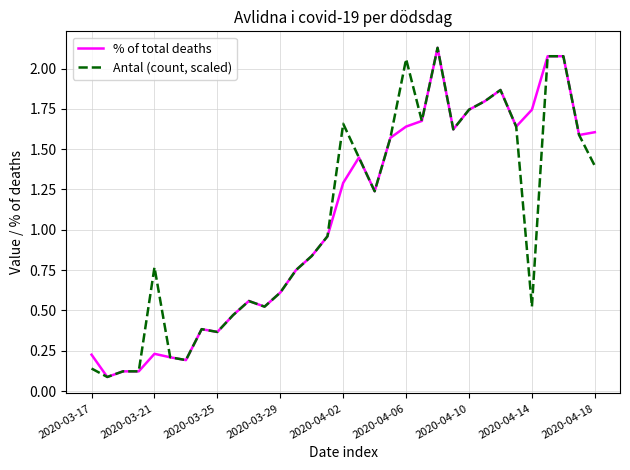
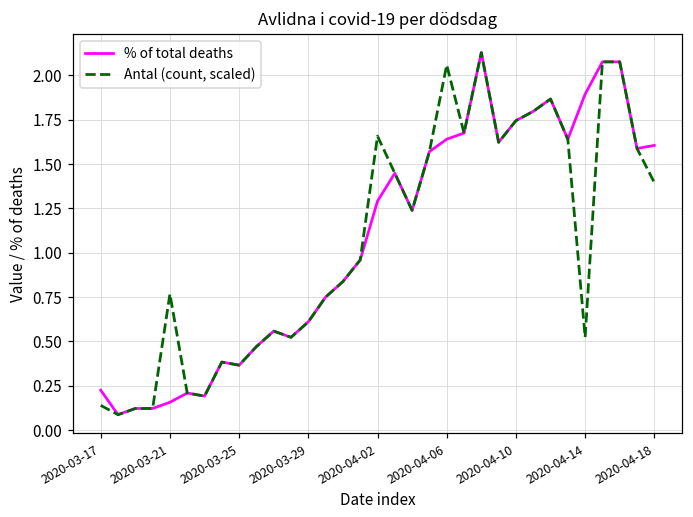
  {
    "% of total deaths": {
      "2020-03-17": 0.23,
-     "2020-03-21": 0.23,
+     "2020-03-21": 0.16,
      "2020-04-02": 1.29,
      "2020-04-06": 1.64,
-     "2020-04-14": 1.74,
+     "2020-04-14": 1.89,
      "2020-04-18": 1.61
    },
    "Antal (count, scaled)": {
      "2020-03-17": 0.14,
      "2020-03-21": 0.77,
      "2020-04-02": 1.66,
      "2020-04-06": 2.06,
      "2020-04-14": 0.52,
      "2020-04-18": 1.40
    }
  }
